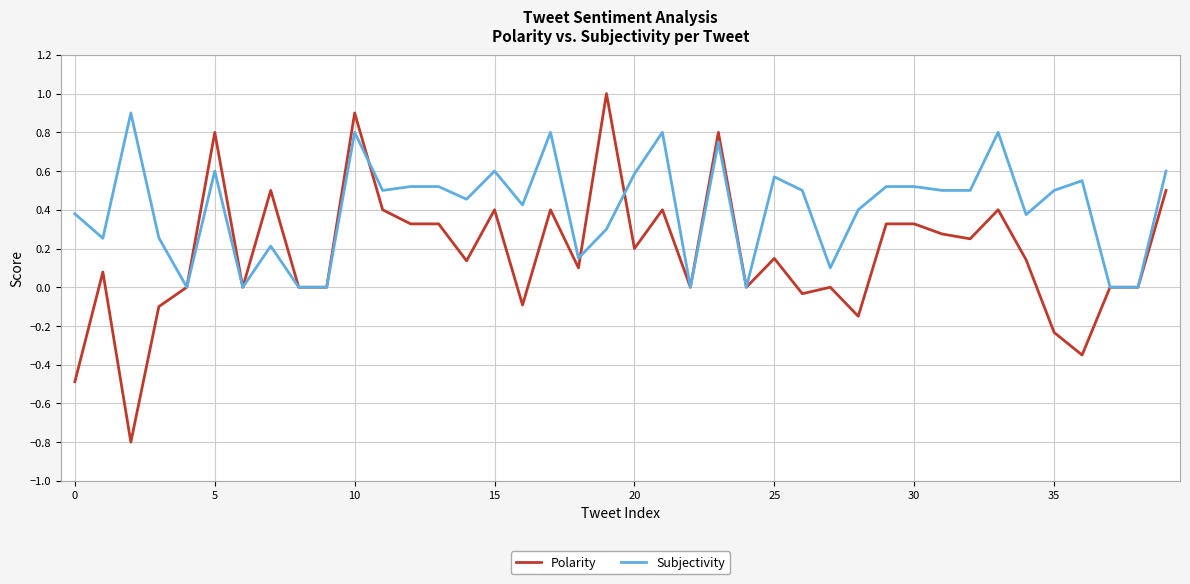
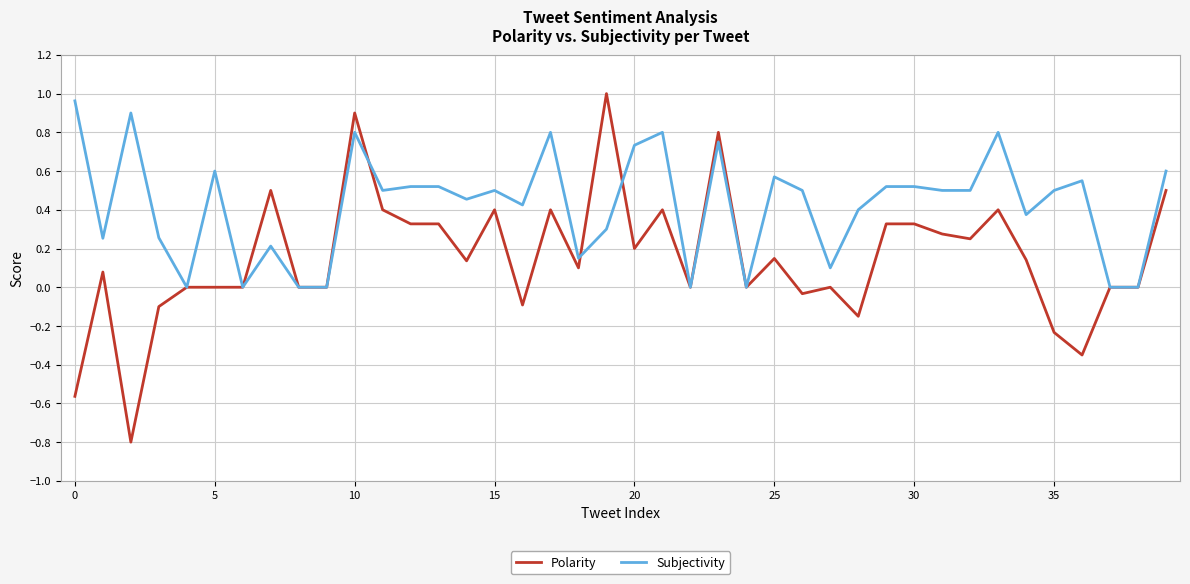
  {
    "Polarity": {
-     "0": -0.49,
-     "5": 0.8,
+     "0": -0.56,
+     "5": 0.0,
      "10": 0.90,
      "15": 0.40,
      "20": 0.20,
      "25": 0.15,
      "30": 0.33,
      "35": -0.23
    },
    "Subjectivity": {
-     "0": 0.38,
+     "0": 0.96,
      "5": 0.60,
      "10": 0.80,
-     "15": 0.6,
-     "20": 0.59,
+     "15": 0.5,
+     "20": 0.73,
      "25": 0.57,
      "30": 0.52,
      "35": 0.50
    }
  }
